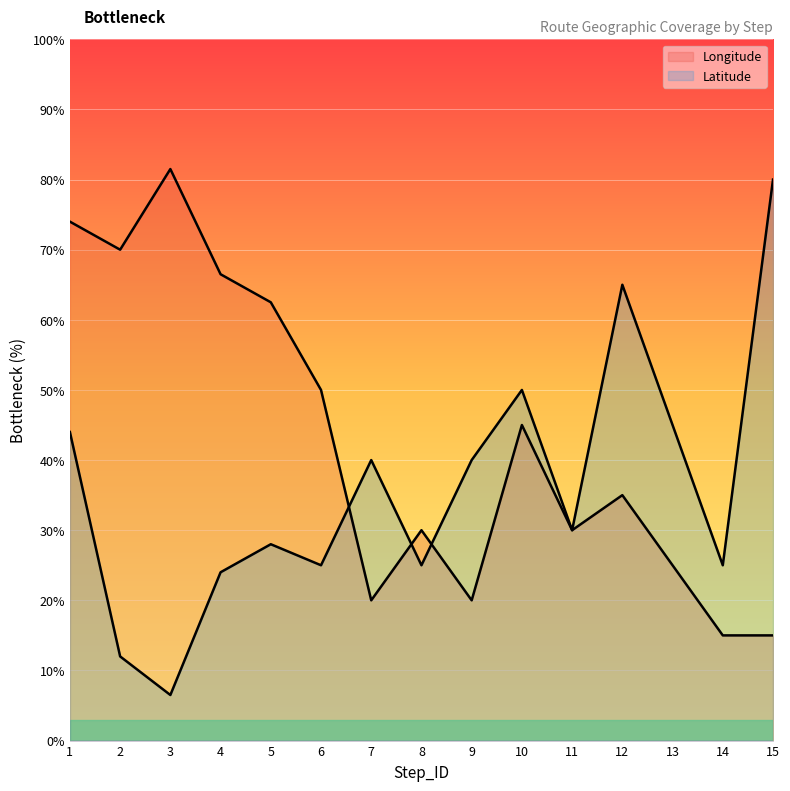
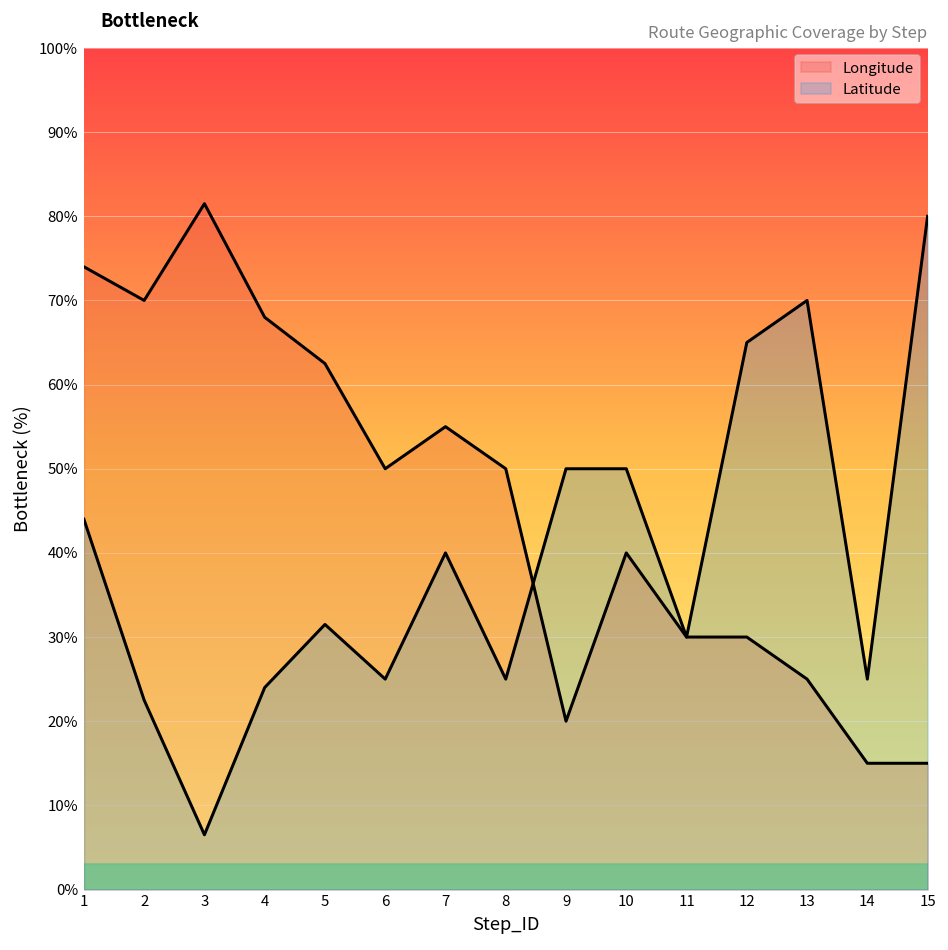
  {
    "Longitude": {
      "1": "74%",
      "2": "70%",
      "3": "82%",
-     "4": "67%",
+     "4": "68%",
      "5": "63%",
      "6": "50%",
-     "7": "20%",
-     "8": "30%",
+     "7": "55%",
+     "8": "50%",
      "9": "20%",
-     "10": "45%",
-     "12": "35%",
+     "10": "40%",
+     "12": "30%",
      "13": "25%",
      "14": "15%",
      "15": "15%"
    },
    "Latitude": {
      "1": "44%",
-     "2": "12%",
+     "2": "23%",
      "3": "7%",
      "4": "24%",
-     "5": "28%",
+     "5": "31%",
      "6": "25%",
      "7": "40%",
      "8": "25%",
-     "9": "40%",
+     "9": "50%",
      "10": "50%",
      "12": "65%",
-     "13": "45%",
+     "13": "70%",
      "14": "25%",
      "15": "80%"
    }
  }
